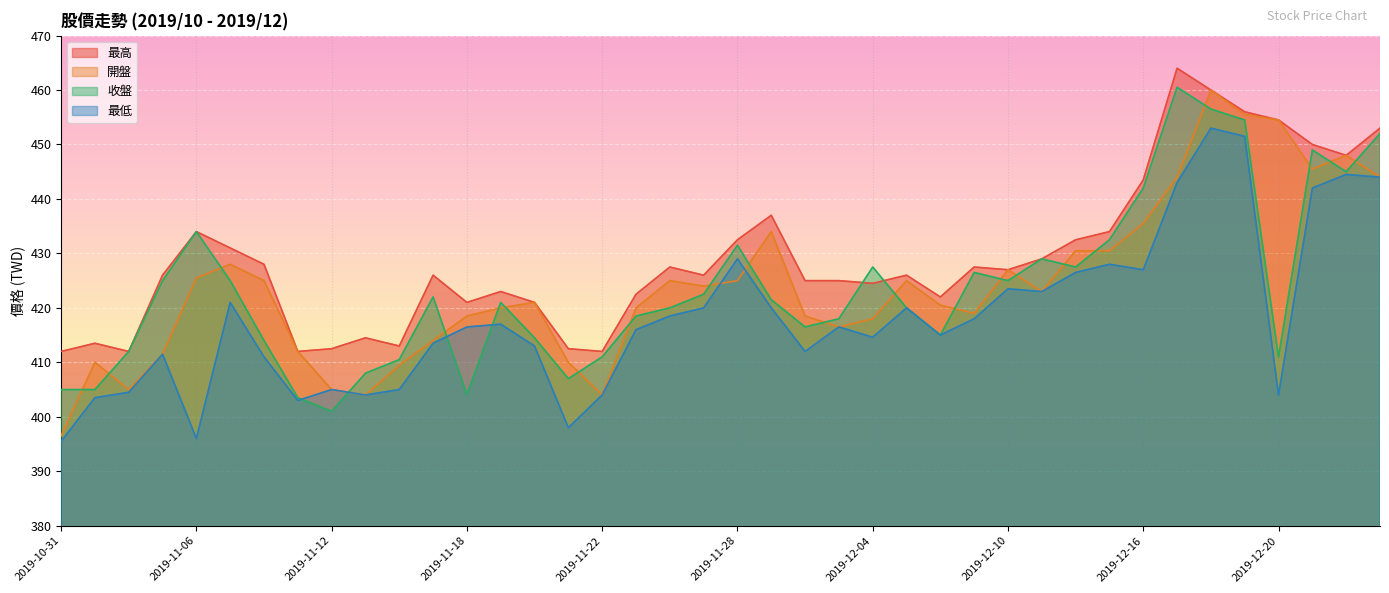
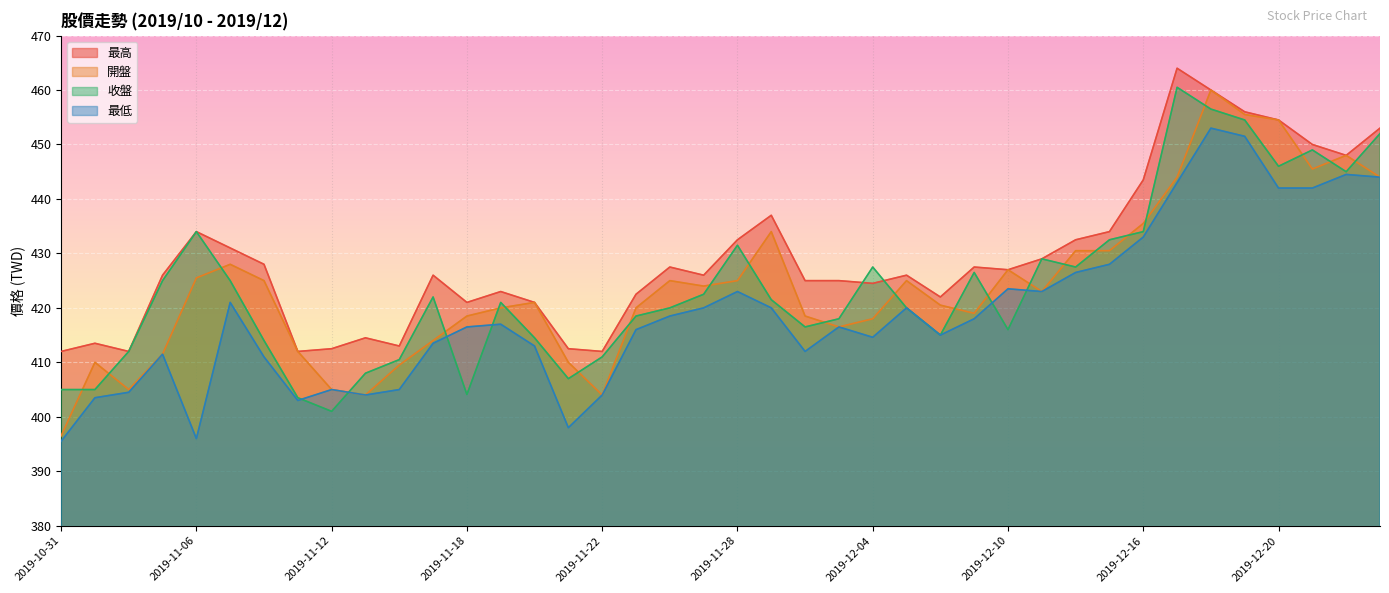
  {
    "收盤": {
      "2019-10-31": 405,
      "2019-11-12": 401,
      "2019-11-18": 404,
      "2019-11-22": 411,
      "2019-11-28": 432,
      "2019-12-04": 428,
-     "2019-12-10": 425,
-     "2019-12-16": 442,
-     "2019-12-20": 411
+     "2019-12-10": 416,
+     "2019-12-16": 434,
+     "2019-12-20": 446
    },
    "最低": {
      "2019-10-31": 396,
      "2019-11-06": 396,
      "2019-11-18": 417,
-     "2019-11-28": 429,
+     "2019-11-28": 423,
      "2019-12-04": 415,
      "2019-12-10": 424,
-     "2019-12-16": 427,
-     "2019-12-20": 404
+     "2019-12-16": 433,
+     "2019-12-20": 442
    }
  }
